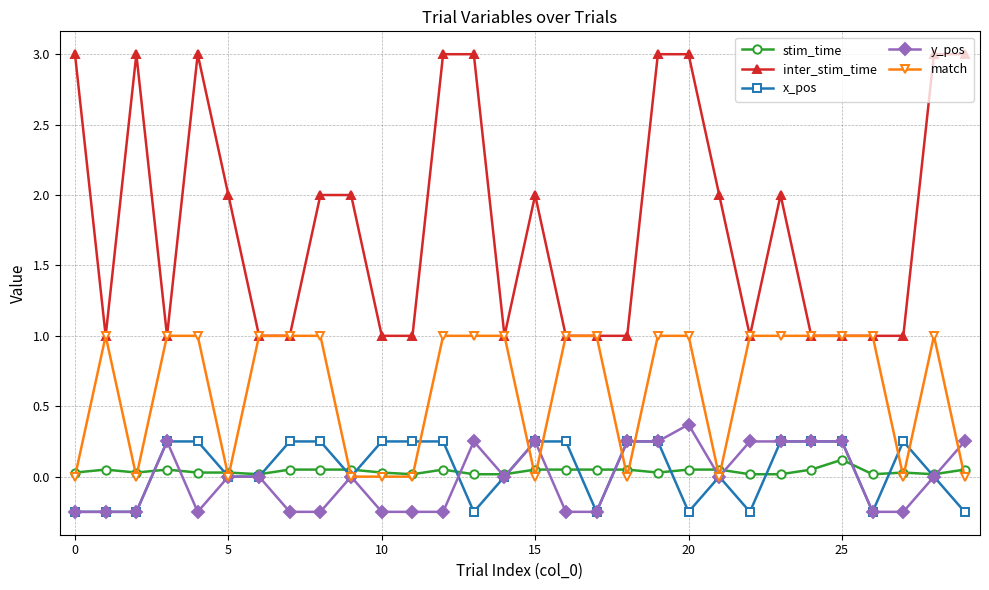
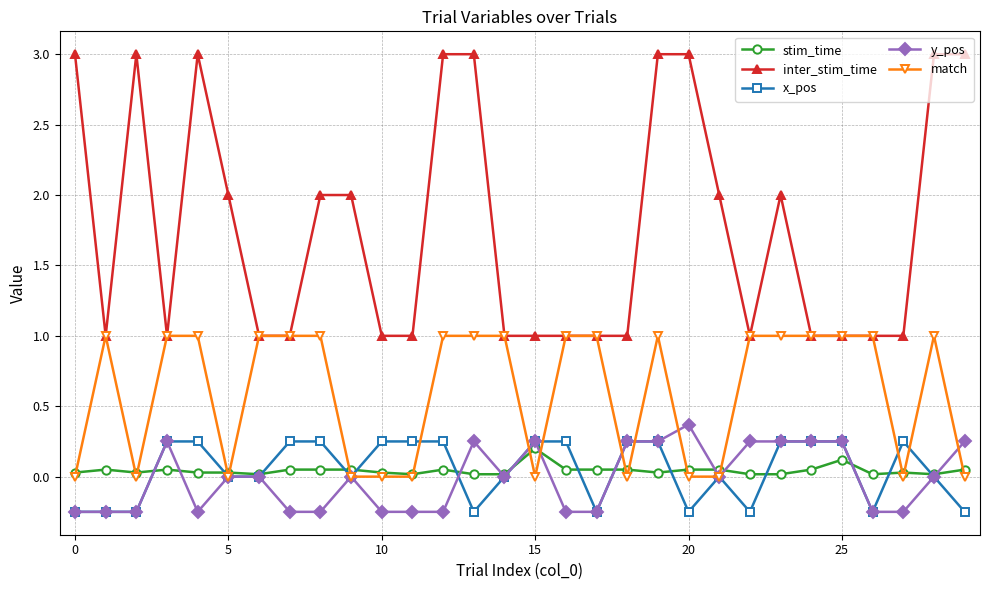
  {
    "stim_time": {
      "0": 0.03,
      "5": 0.03,
      "10": 0.03,
-     "15": 0.05,
+     "15": 0.20,
      "20": 0.05,
      "25": 0.12
    },
    "inter_stim_time": {
      "0": 3,
      "5": 2,
      "10": 1,
-     "15": 2,
+     "15": 1,
      "20": 3
    },
    "x_pos": {
      "10": 0.25,
      "20": -0.25
    },
    "y_pos": {
      "10": -0.25,
      "20": 0.37
    },
    "match": {
      "0": 0,
      "10": 0,
      "15": 0,
-     "20": 1
+     "20": 0
    }
  }
